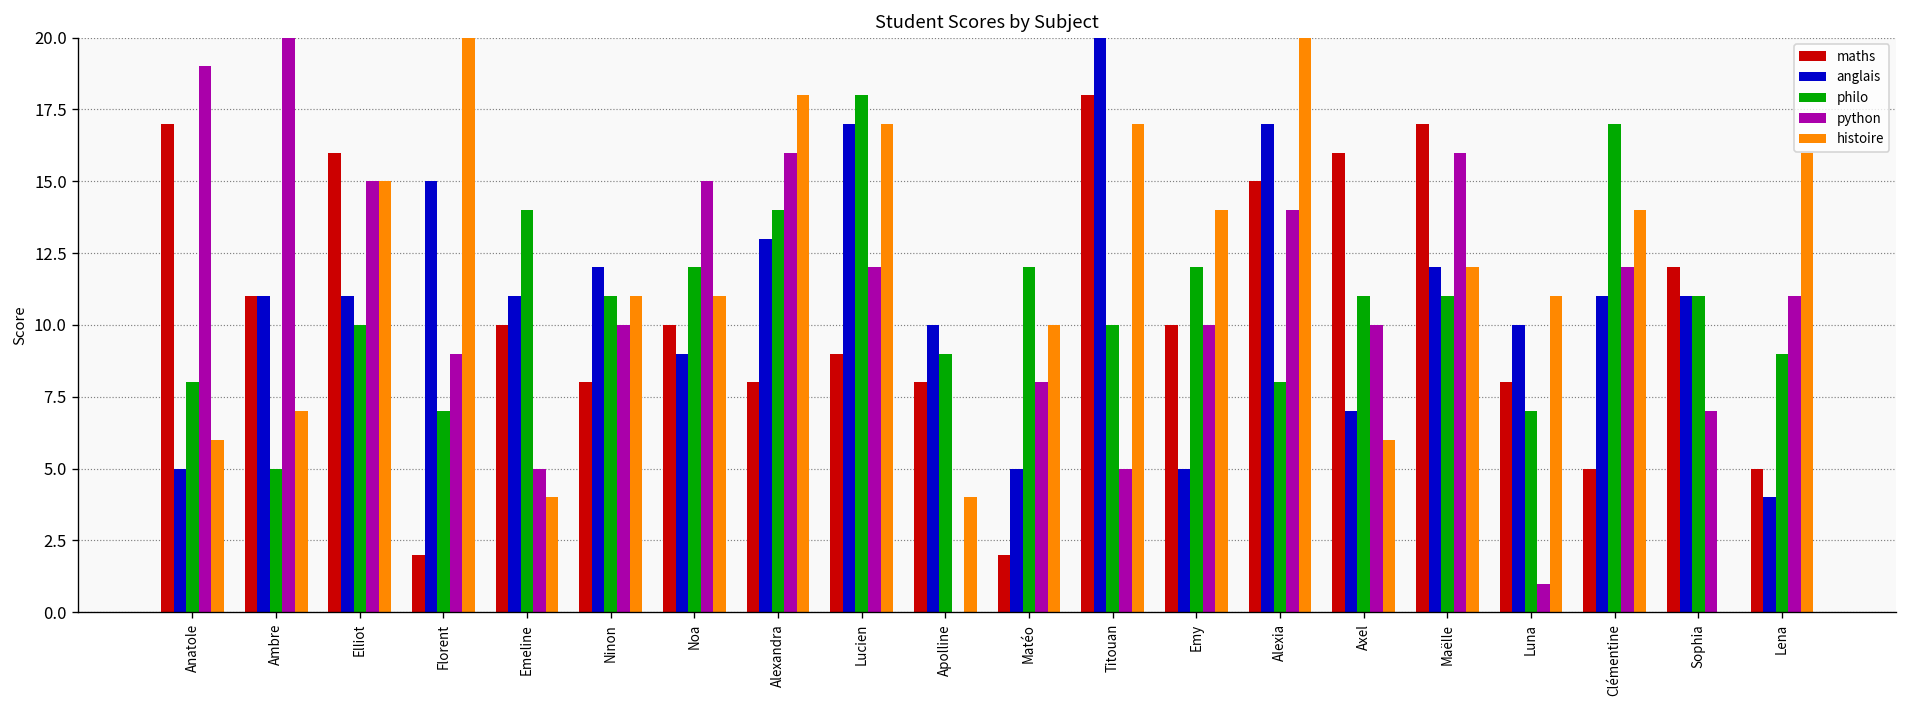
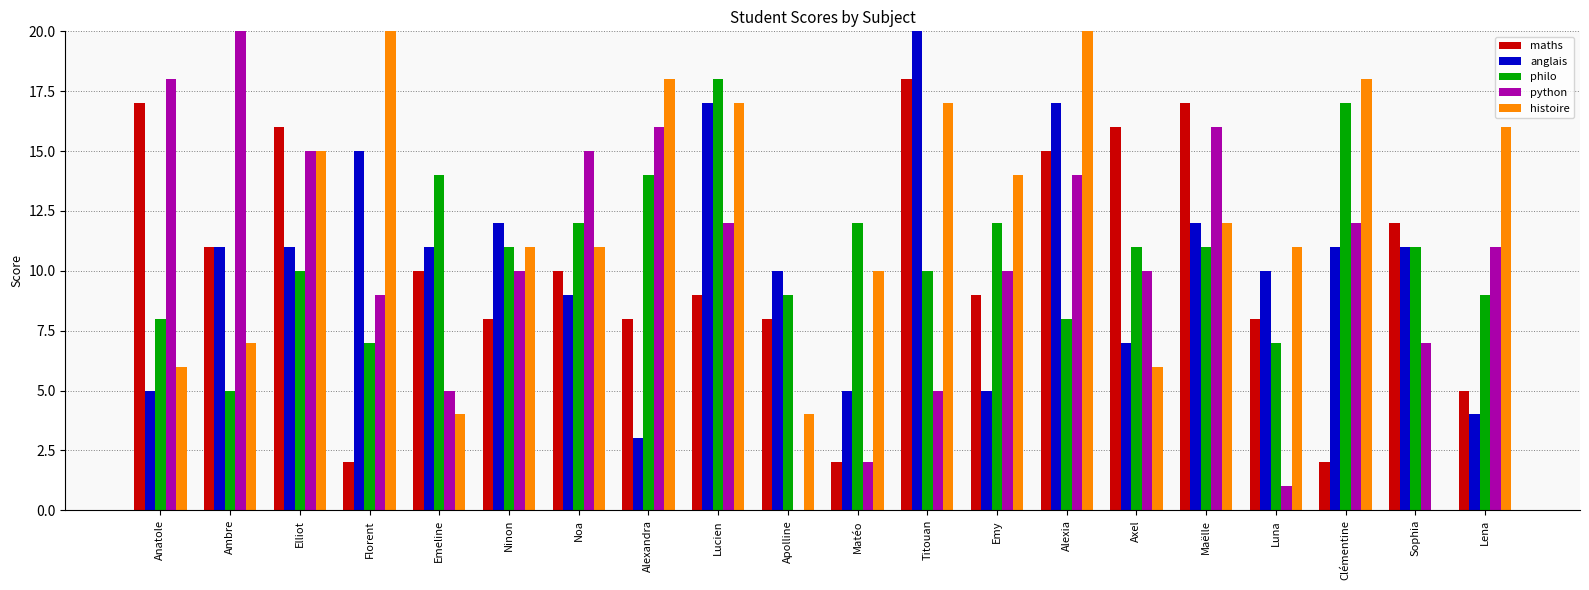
  {
    "maths": {
      "Anatole": 17,
      "Ambre": 11,
      "Elliot": 16,
      "Florent": 2,
      "Emeline": 10,
      "Ninon": 8,
      "Noa": 10,
      "Alexandra": 8,
      "Lucien": 9,
      "Apolline": 8,
      "Matéo": 2,
      "Titouan": 18,
-     "Emy": 10,
+     "Emy": 9,
      "Alexia": 15,
      "Axel": 16,
      "Maëlle": 17,
      "Luna": 8,
-     "Clémentine": 5,
+     "Clémentine": 2,
      "Sophia": 12,
      "Lena": 5
    },
    "anglais": {
      "Anatole": 5,
      "Ambre": 11,
      "Elliot": 11,
      "Florent": 15,
      "Emeline": 11,
      "Ninon": 12,
      "Noa": 9,
-     "Alexandra": 13,
+     "Alexandra": 3,
      "Lucien": 17,
      "Apolline": 10,
      "Matéo": 5,
      "Titouan": 20,
      "Emy": 5,
      "Alexia": 17,
      "Axel": 7,
      "Maëlle": 12,
      "Luna": 10,
      "Clémentine": 11,
      "Sophia": 11,
      "Lena": 4
    },
    "philo": {
      "Anatole": 8,
      "Ambre": 5,
      "Elliot": 10,
      "Florent": 7,
      "Emeline": 14,
      "Ninon": 11,
      "Noa": 12,
      "Alexandra": 14,
      "Lucien": 18,
      "Apolline": 9,
      "Matéo": 12,
      "Titouan": 10,
      "Emy": 12,
      "Alexia": 8,
      "Axel": 11,
      "Maëlle": 11,
      "Luna": 7,
      "Clémentine": 17,
      "Sophia": 11,
      "Lena": 9
    },
    "python": {
-     "Anatole": 19,
+     "Anatole": 18,
      "Ambre": 20,
      "Elliot": 15,
      "Florent": 9,
      "Emeline": 5,
      "Ninon": 10,
      "Noa": 15,
      "Alexandra": 16,
      "Lucien": 12,
      "Apolline": 0,
-     "Matéo": 8,
+     "Matéo": 2,
      "Titouan": 5,
      "Emy": 10,
      "Alexia": 14,
      "Axel": 10,
      "Maëlle": 16,
      "Luna": 1,
      "Clémentine": 12,
      "Sophia": 7,
      "Lena": 11
    },
    "histoire": {
      "Anatole": 6,
      "Ambre": 7,
      "Elliot": 15,
      "Florent": 20,
      "Emeline": 4,
      "Ninon": 11,
      "Noa": 11,
      "Alexandra": 18,
      "Lucien": 17,
      "Apolline": 4,
      "Matéo": 10,
      "Titouan": 17,
      "Emy": 14,
      "Alexia": 20,
      "Axel": 6,
      "Maëlle": 12,
      "Luna": 11,
-     "Clémentine": 14,
+     "Clémentine": 18,
      "Sophia": 0,
      "Lena": 16
    }
  }
